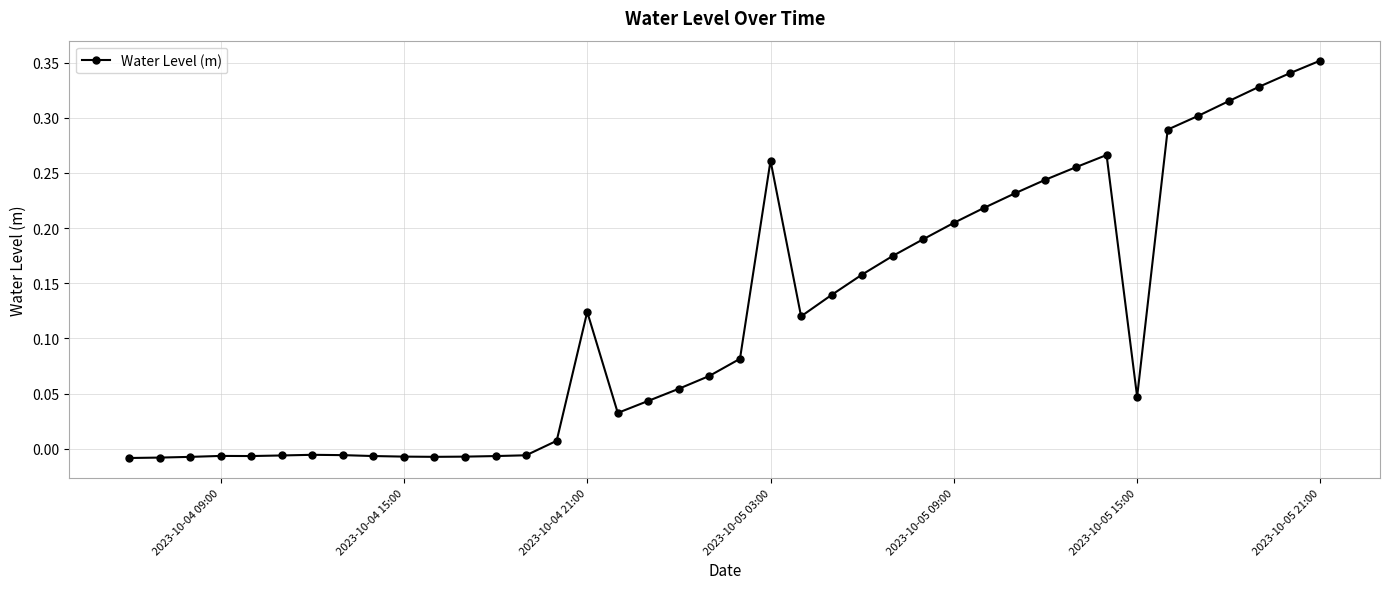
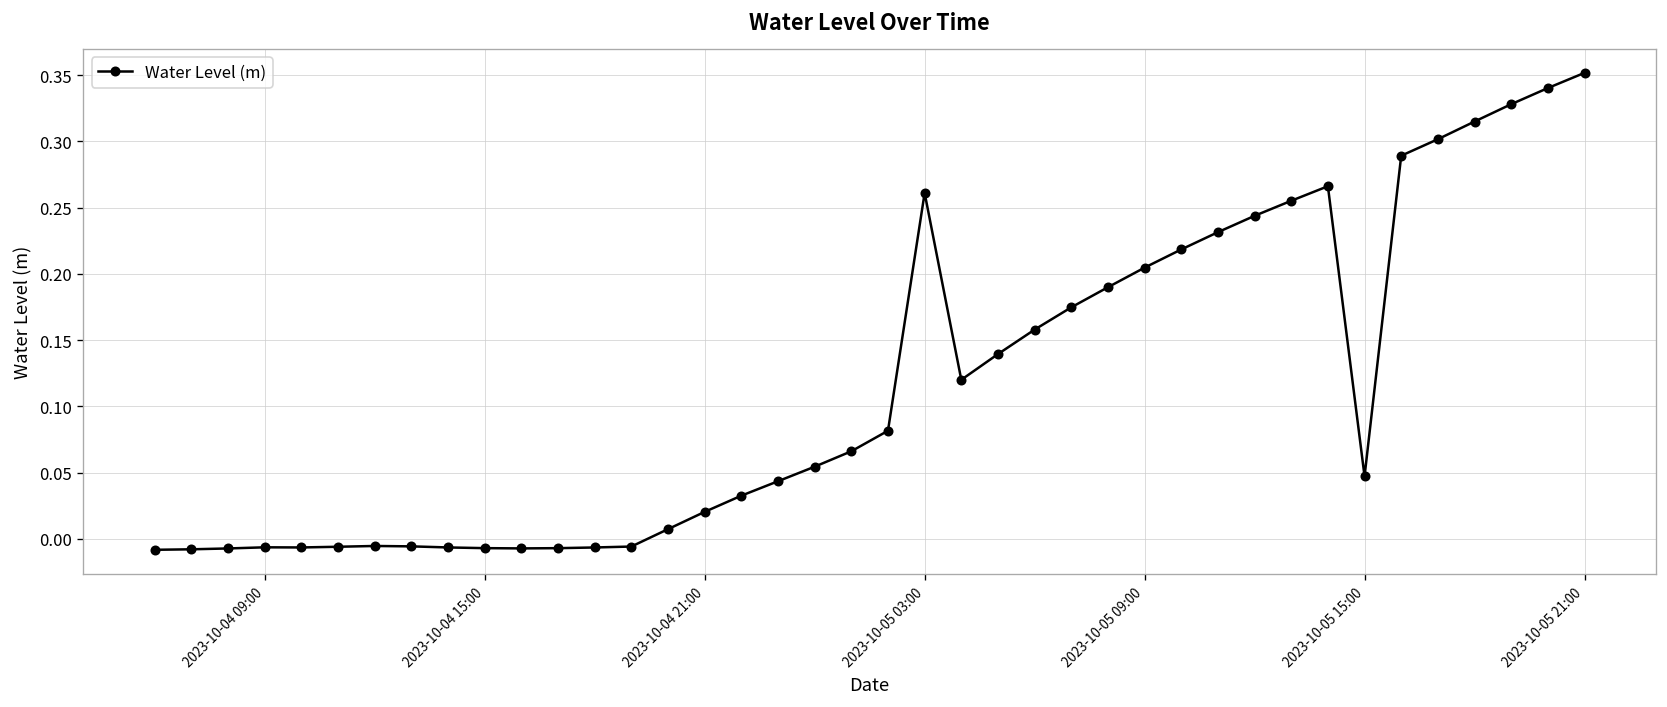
  {
    "2023-10-04 09:00": -0.006,
    "2023-10-04 15:00": -0.007,
-   "2023-10-04 21:00": 0.124,
+   "2023-10-04 21:00": 0.020,
    "2023-10-05 03:00": 0.261,
    "2023-10-05 09:00": 0.205,
    "2023-10-05 15:00": 0.047,
    "2023-10-05 21:00": 0.352
  }
